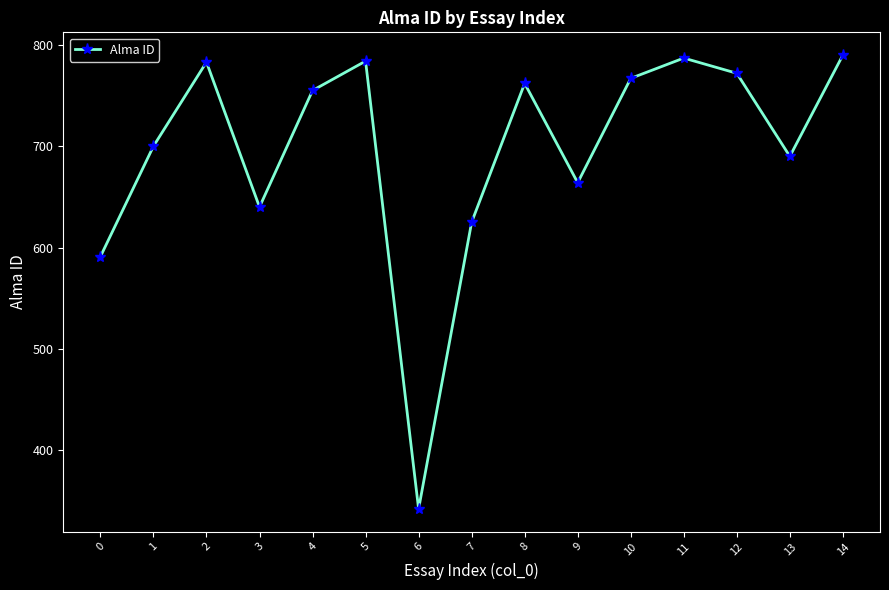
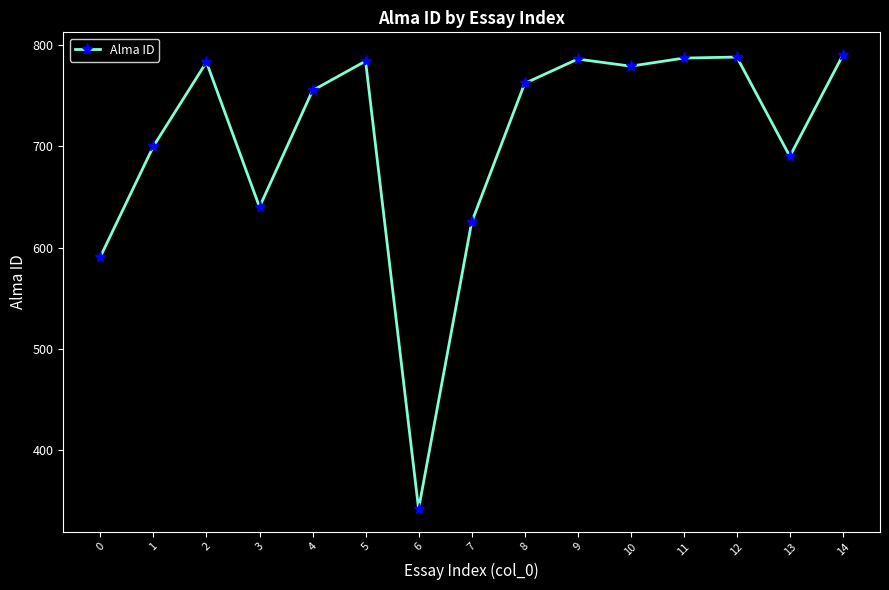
  {
    "0": 591,
    "1": 700,
    "2": 783,
    "3": 640,
    "4": 755,
    "5": 784,
    "6": 342,
    "7": 625,
    "8": 762,
-   "9": 664,
-   "10": 767,
+   "9": 786,
+   "10": 779,
    "11": 787,
-   "12": 772,
+   "12": 788,
    "13": 690,
    "14": 790
  }
